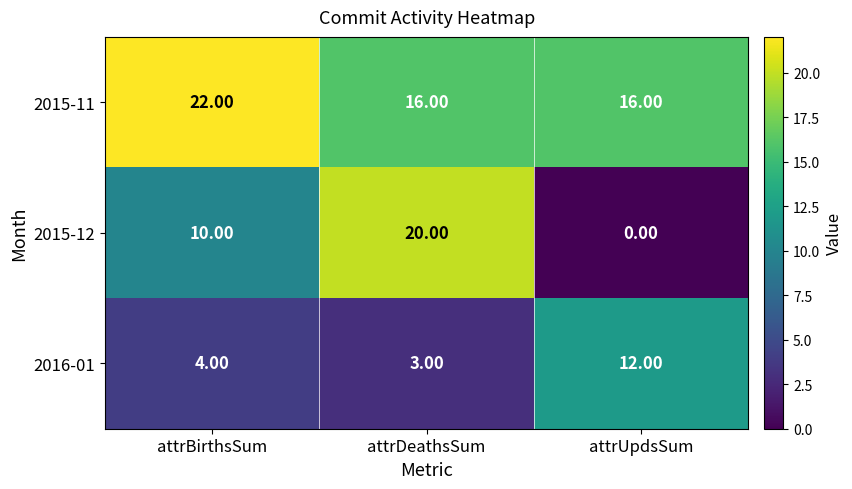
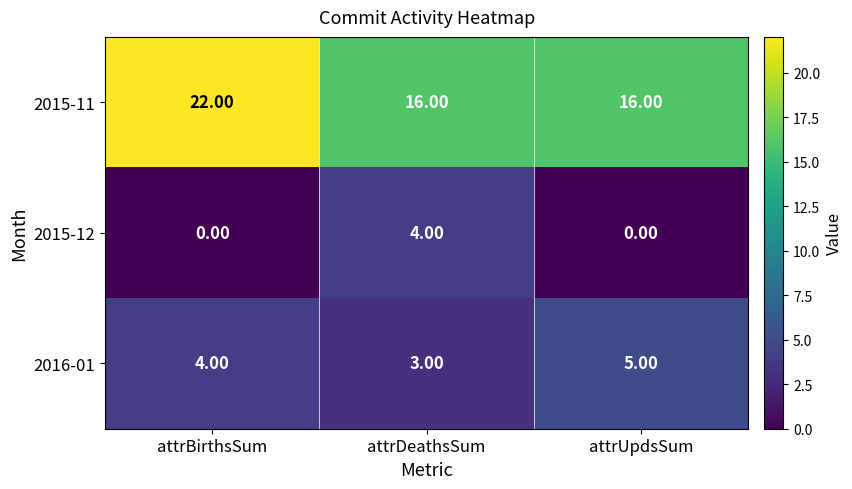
  {
    "2015-11": {
      "attrBirthsSum": 22.00,
      "attrDeathsSum": 16.00,
      "attrUpdsSum": 16.00
    },
    "2015-12": {
-     "attrBirthsSum": 10.00,
-     "attrDeathsSum": 20.00,
+     "attrBirthsSum": 0.00,
+     "attrDeathsSum": 4.00,
      "attrUpdsSum": 0.00
    },
    "2016-01": {
      "attrBirthsSum": 4.00,
      "attrDeathsSum": 3.00,
-     "attrUpdsSum": 12.00
+     "attrUpdsSum": 5.00
    }
  }
